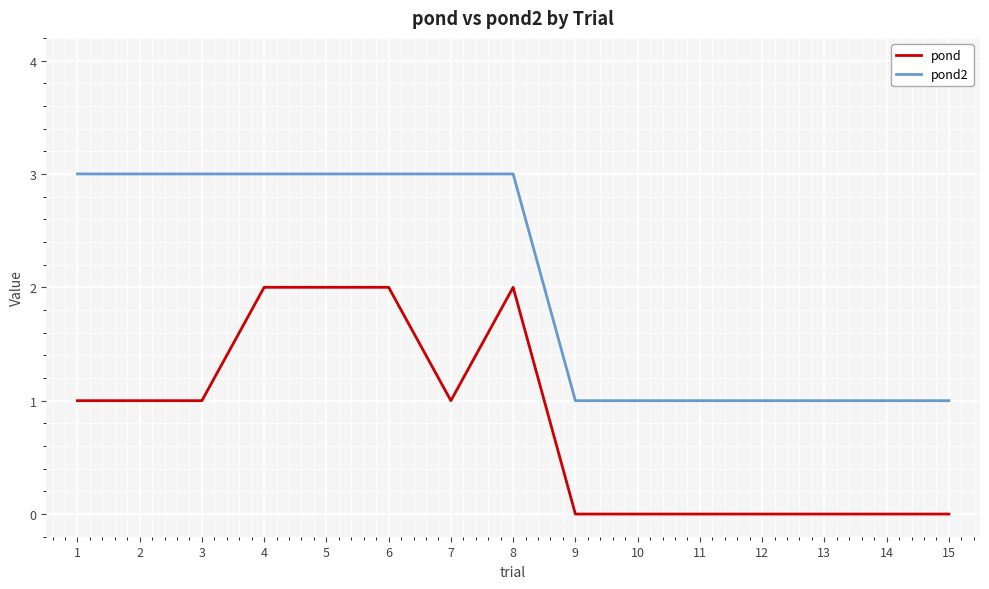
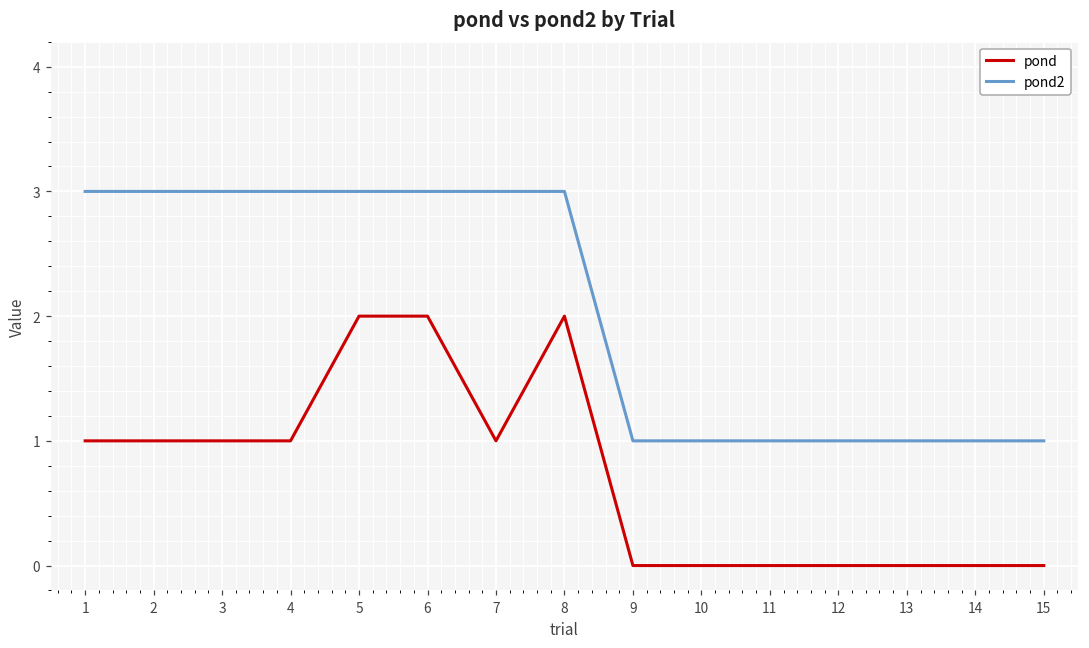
  {
    "pond": {
      "1": 1,
      "2": 1,
      "3": 1,
-     "4": 2,
+     "4": 1,
      "5": 2,
      "6": 2,
      "7": 1,
      "8": 2,
      "9": 0,
      "10": 0,
      "11": 0,
      "12": 0,
      "13": 0,
      "14": 0,
      "15": 0
    },
    "pond2": {
      "1": 3,
      "2": 3,
      "3": 3,
      "4": 3,
      "5": 3,
      "6": 3,
      "7": 3,
      "8": 3,
      "9": 1,
      "10": 1,
      "11": 1,
      "12": 1,
      "13": 1,
      "14": 1,
      "15": 1
    }
  }
